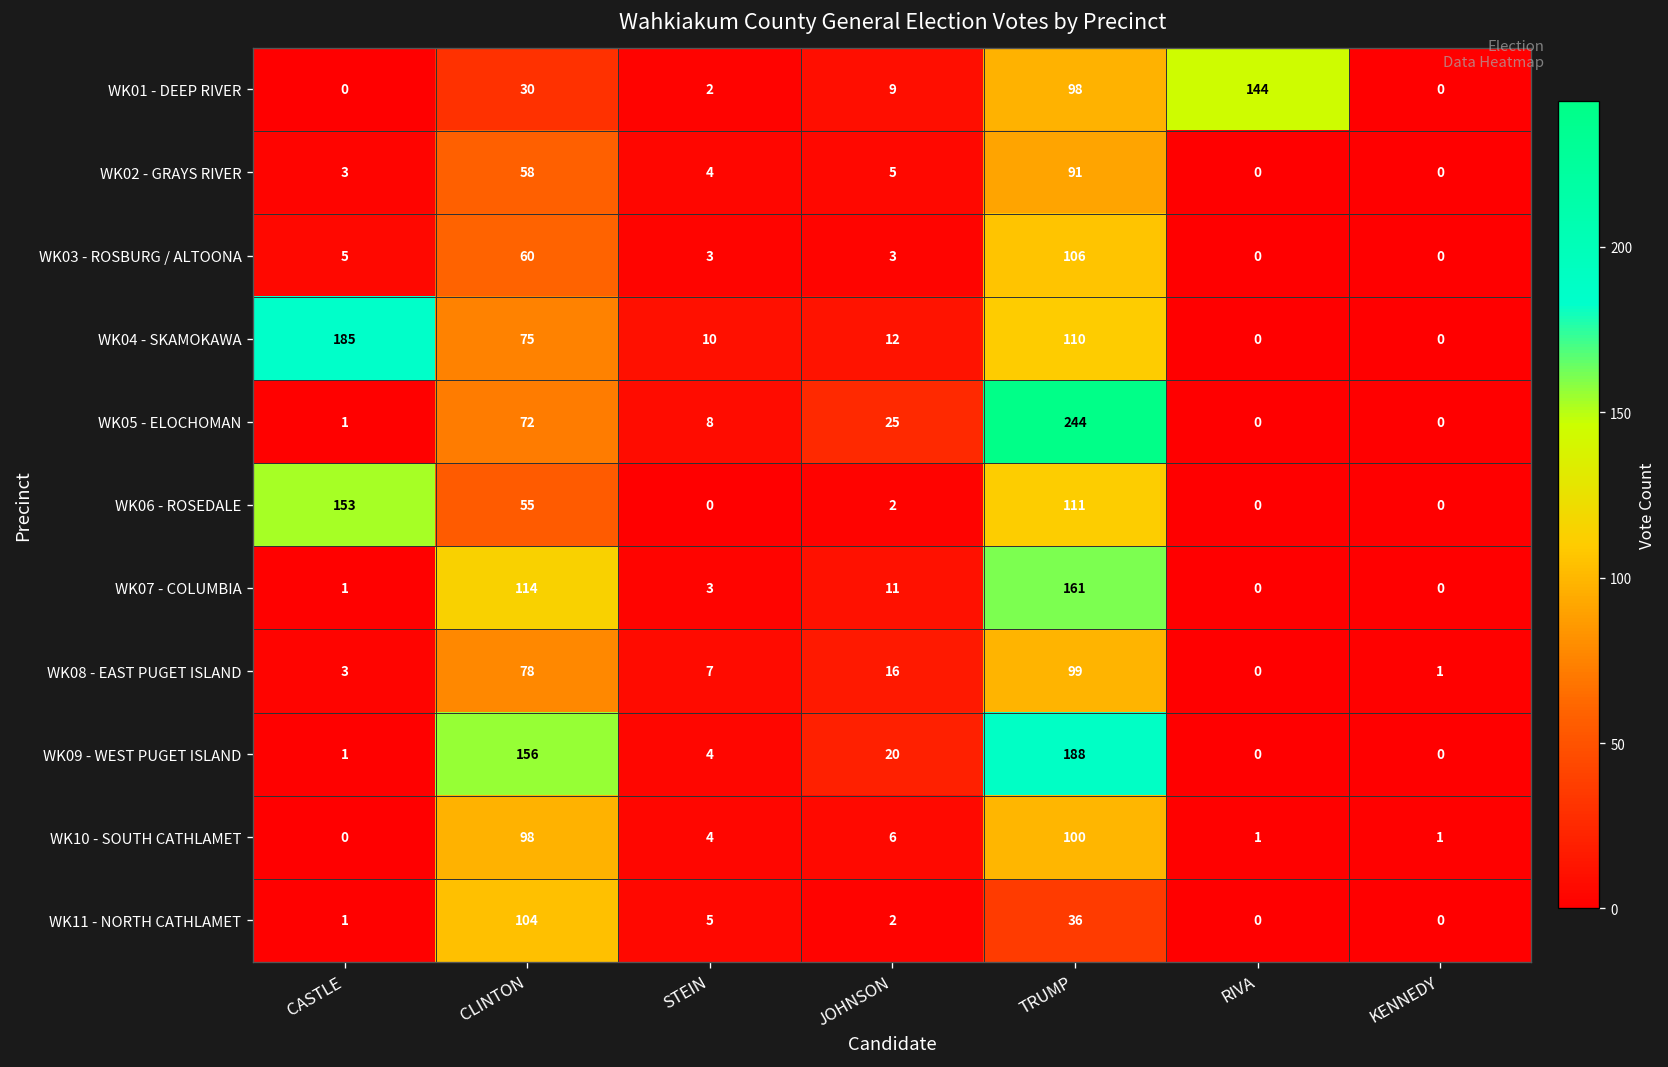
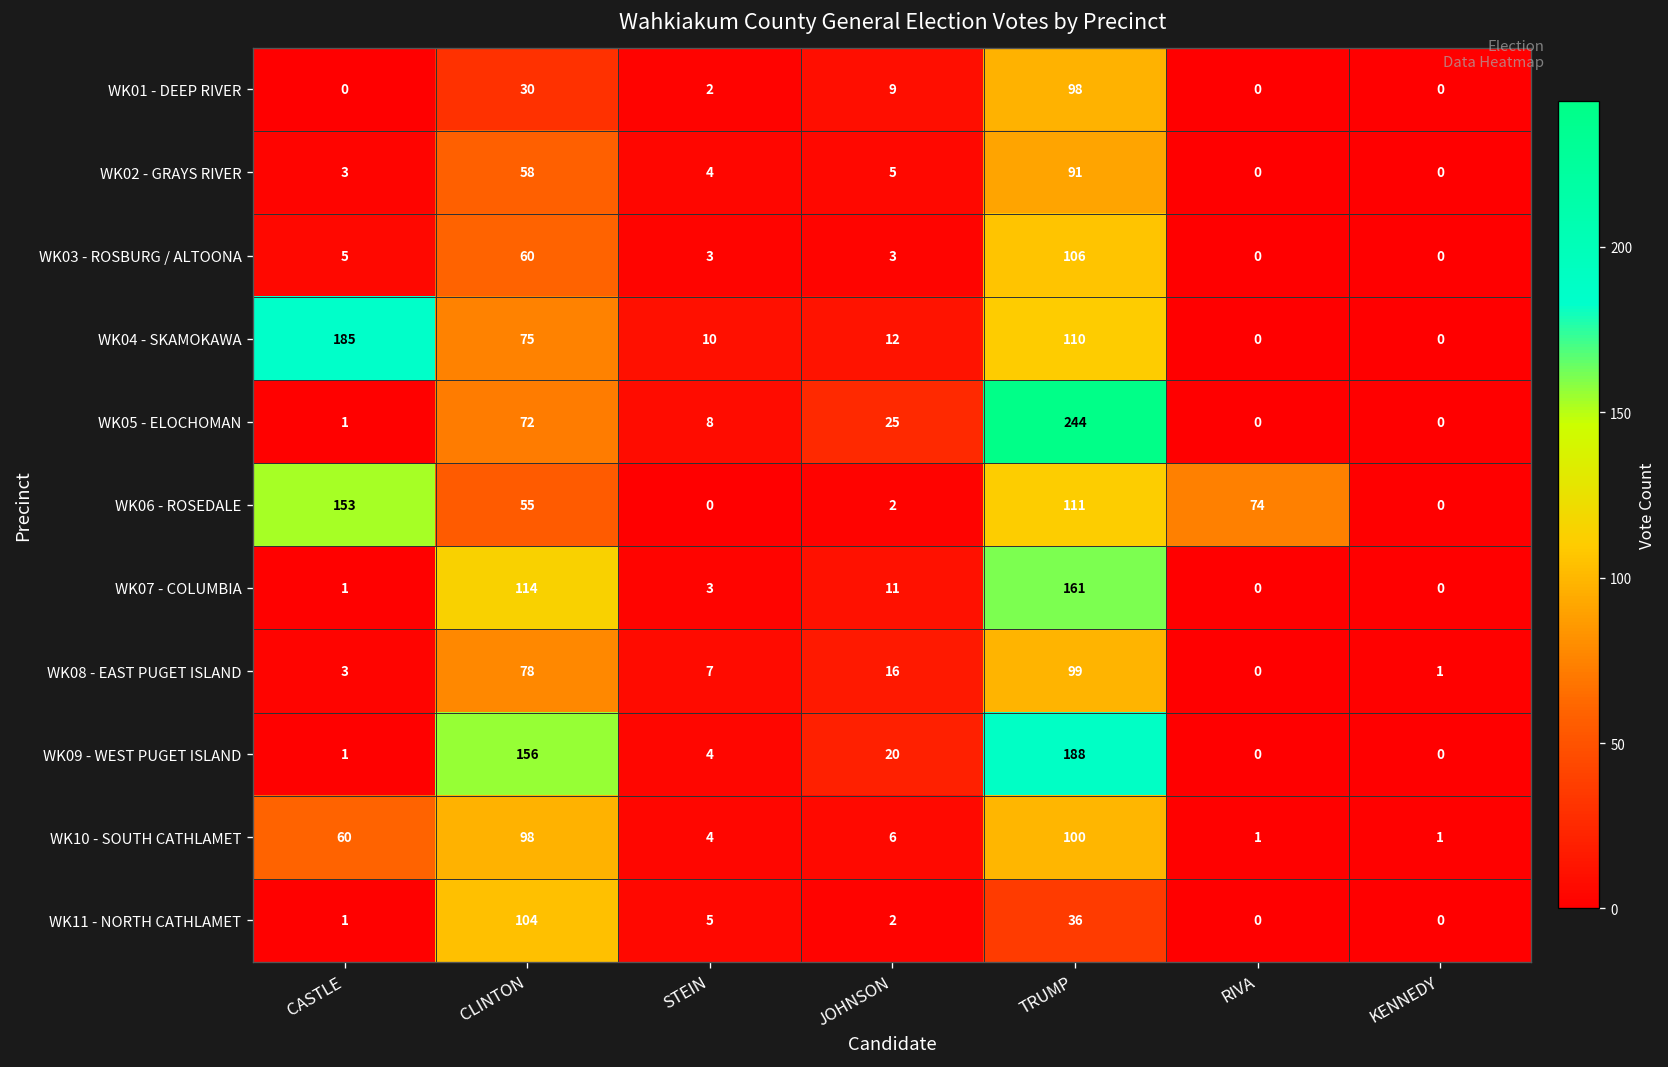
  {
    "WK01 - DEEP RIVER": {
      "CASTLE": 0,
      "CLINTON": 30,
      "STEIN": 2,
      "JOHNSON": 9,
      "TRUMP": 98,
-     "RIVA": 144
+     "RIVA": 0
    },
    "WK02 - GRAYS RIVER": {
      "CASTLE": 3,
      "CLINTON": 58,
      "STEIN": 4,
      "JOHNSON": 5,
      "TRUMP": 91,
      "RIVA": 0,
      "KENNEDY": 0
    },
    "WK03 - ROSBURG / ALTOONA": {
      "CASTLE": 5,
      "CLINTON": 60,
      "STEIN": 3,
      "JOHNSON": 3,
      "TRUMP": 106,
      "RIVA": 0,
      "KENNEDY": 0
    },
    "WK04 - SKAMOKAWA": {
      "CASTLE": 185,
      "CLINTON": 75,
      "STEIN": 10,
      "JOHNSON": 12,
      "TRUMP": 110,
      "RIVA": 0,
      "KENNEDY": 0
    },
    "WK05 - ELOCHOMAN": {
      "CASTLE": 1,
      "CLINTON": 72,
      "STEIN": 8,
      "JOHNSON": 25,
      "TRUMP": 244,
      "RIVA": 0,
      "KENNEDY": 0
    },
    "WK06 - ROSEDALE": {
      "CASTLE": 153,
      "CLINTON": 55,
      "STEIN": 0,
      "JOHNSON": 2,
      "TRUMP": 111,
-     "RIVA": 0,
+     "RIVA": 74,
      "KENNEDY": 0
    },
    "WK07 - COLUMBIA": {
      "CASTLE": 1,
      "CLINTON": 114,
      "STEIN": 3,
      "JOHNSON": 11,
      "TRUMP": 161,
      "RIVA": 0,
      "KENNEDY": 0
    },
    "WK08 - EAST PUGET ISLAND": {
      "CASTLE": 3,
      "CLINTON": 78,
      "STEIN": 7,
      "JOHNSON": 16,
      "TRUMP": 99,
      "RIVA": 0,
      "KENNEDY": 1
    },
    "WK09 - WEST PUGET ISLAND": {
      "CASTLE": 1,
      "CLINTON": 156,
      "STEIN": 4,
      "JOHNSON": 20,
      "TRUMP": 188,
      "RIVA": 0,
      "KENNEDY": 0
    },
    "WK10 - SOUTH CATHLAMET": {
-     "CASTLE": 0,
+     "CASTLE": 60,
      "CLINTON": 98,
      "STEIN": 4,
      "JOHNSON": 6,
      "TRUMP": 100,
      "RIVA": 1,
      "KENNEDY": 1
    },
    "WK11 - NORTH CATHLAMET": {
      "CASTLE": 1,
      "CLINTON": 104,
      "STEIN": 5,
      "JOHNSON": 2,
      "TRUMP": 36,
      "RIVA": 0,
      "KENNEDY": 0
    }
  }
